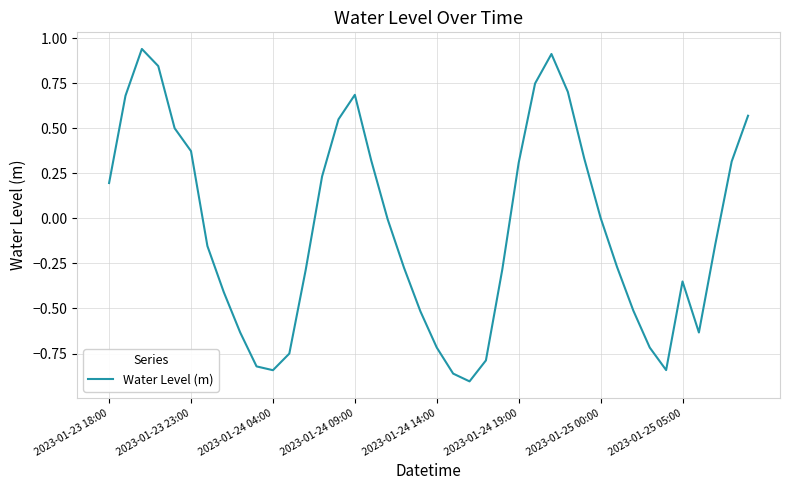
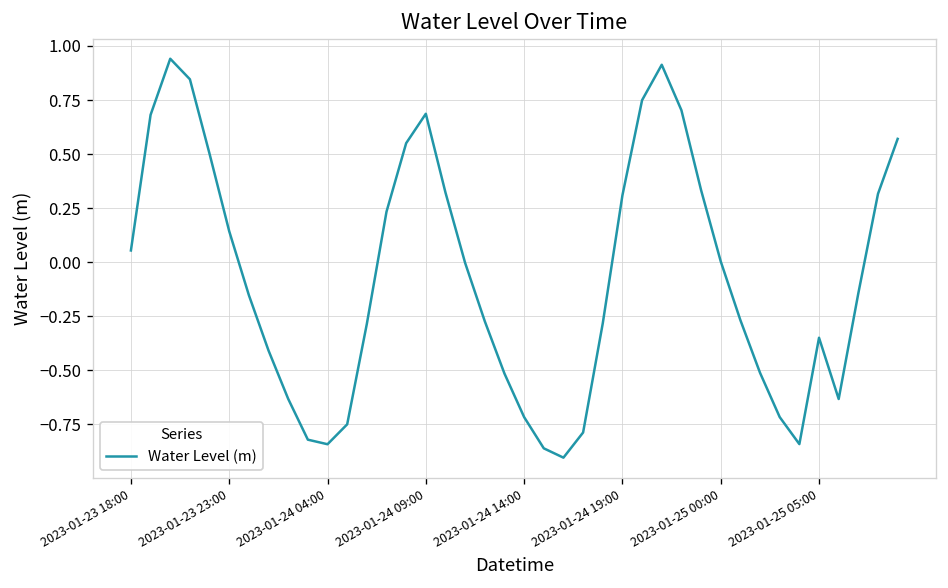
  {
-   "2023-01-23 18:00": 0.20,
-   "2023-01-23 23:00": 0.37,
+   "2023-01-23 18:00": 0.05,
+   "2023-01-23 23:00": 0.14,
    "2023-01-24 04:00": -0.84,
    "2023-01-24 09:00": 0.69,
    "2023-01-24 14:00": -0.72,
    "2023-01-24 19:00": 0.31,
    "2023-01-25 00:00": 0.00,
    "2023-01-25 05:00": -0.35
  }
